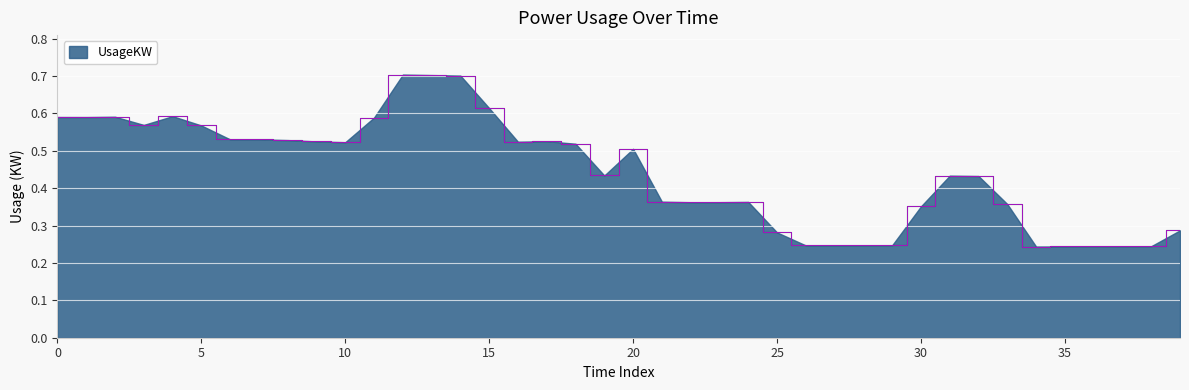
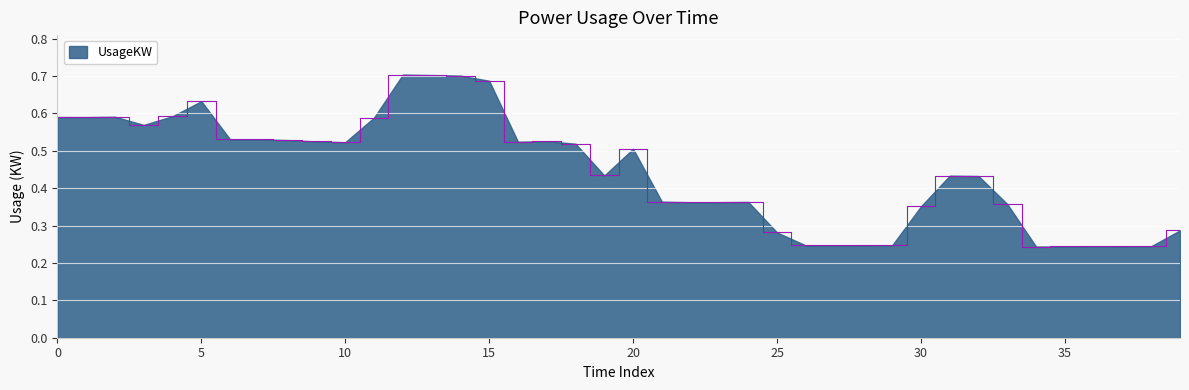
  {
    "0": 0.59,
-   "5": 0.57,
+   "5": 0.63,
    "10": 0.52,
-   "15": 0.61,
+   "15": 0.69,
    "20": 0.51,
    "25": 0.28,
    "30": 0.35,
    "35": 0.24
  }
